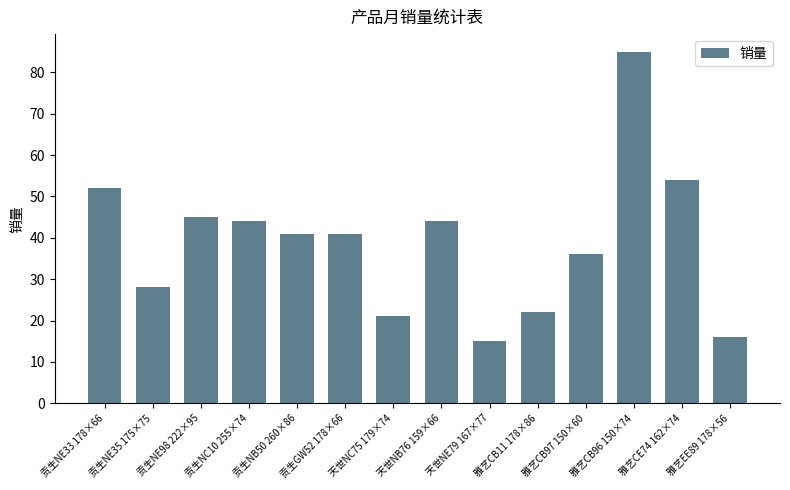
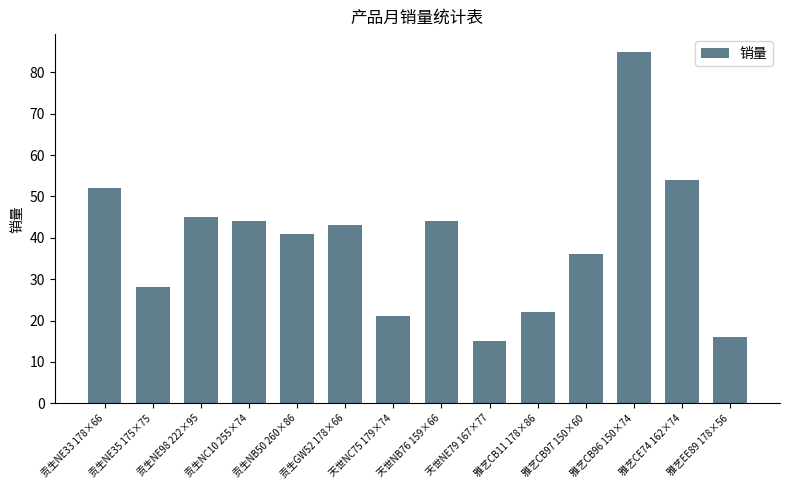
  {
    "贡生NE33 178×66": 52,
    "贡生NE35 175×75": 28,
    "贡生NE98 222×95": 45,
    "贡生NC10 255×74": 44,
    "贡生NB50 260×86": 41,
-   "贡生GW52 178×66": 41,
+   "贡生GW52 178×66": 43,
    "天世NC75 179×74": 21,
    "天世NB76 159×66": 44,
    "天世NE79 167×77": 15,
    "雅艺CB11 178×86": 22,
    "雅艺CB97 150×60": 36,
    "雅艺CB96 150×74": 85,
    "雅艺CE74 162×74": 54,
    "雅艺EE89 178×56": 16
  }
